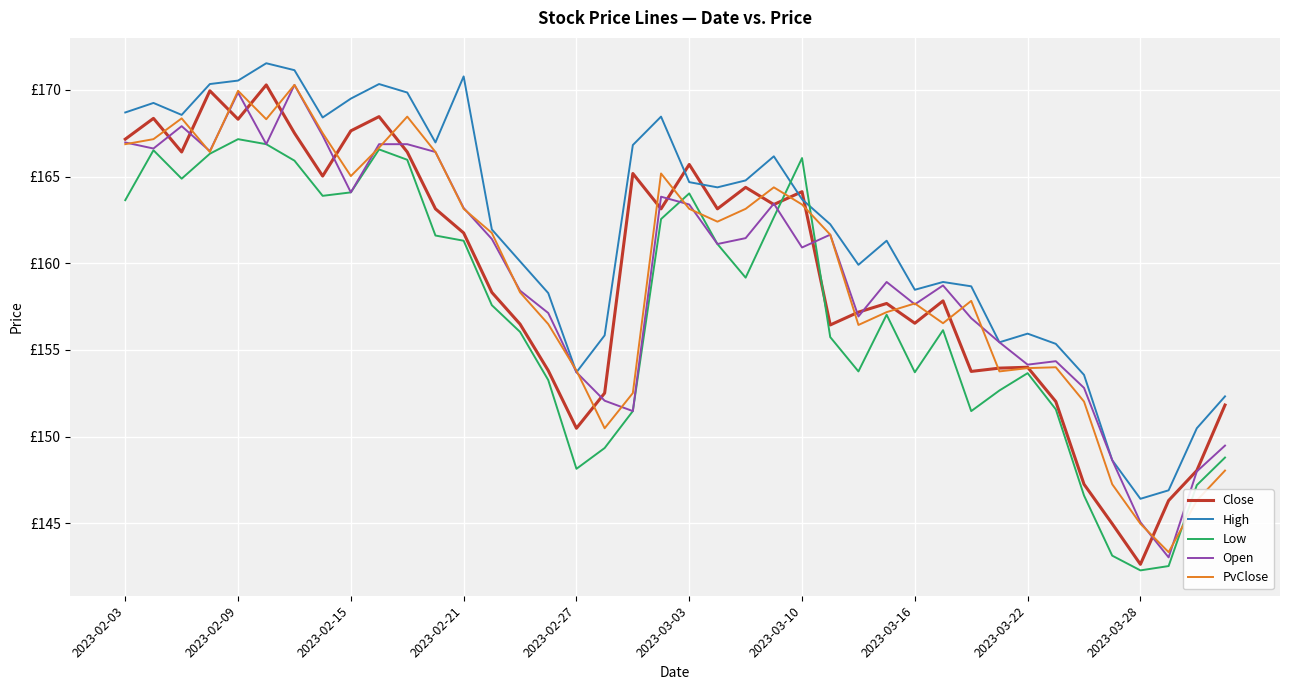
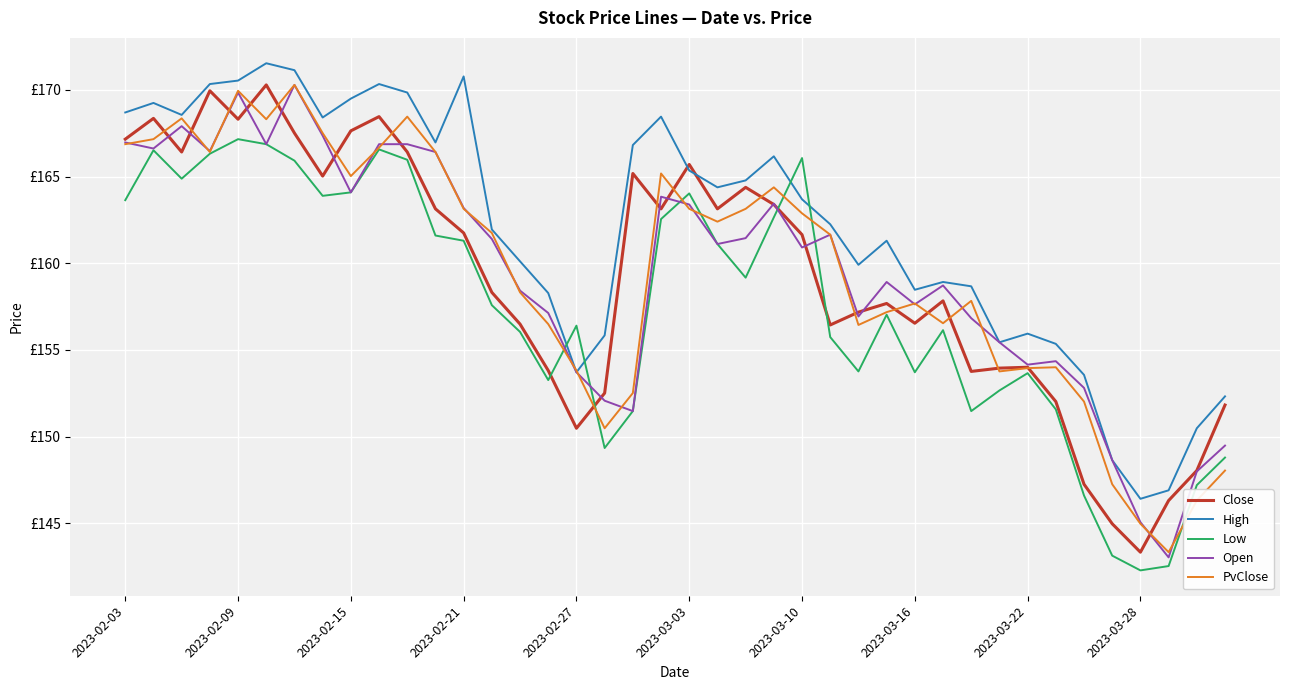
  {
    "Close": {
      "2023-02-03": "£167.2",
      "2023-02-09": "£168.3",
      "2023-02-15": "£167.6",
      "2023-02-21": "£161.8",
      "2023-02-27": "£150.5",
      "2023-03-03": "£165.7",
-     "2023-03-10": "£164.1",
+     "2023-03-10": "£161.7",
      "2023-03-16": "£156.5",
-     "2023-03-28": "£142.6"
+     "2023-03-28": "£143.3"
    },
    "High": {
      "2023-02-03": "£168.7",
      "2023-02-09": "£170.5",
      "2023-02-15": "£169.5",
      "2023-02-21": "£170.8",
-     "2023-03-03": "£164.7",
+     "2023-03-03": "£165.4",
      "2023-03-10": "£163.7",
      "2023-03-16": "£158.5",
      "2023-03-22": "£155.9",
      "2023-03-28": "£146.4"
    },
    "Low": {
      "2023-02-03": "£163.6",
      "2023-02-09": "£167.2",
      "2023-02-21": "£161.3",
-     "2023-02-27": "£148.1",
+     "2023-02-27": "£156.4",
      "2023-03-03": "£164.0",
      "2023-03-10": "£166.1",
      "2023-03-16": "£153.7",
      "2023-03-22": "£153.7",
      "2023-03-28": "£142.3"
    },
    "Open": {
      "2023-03-03": "£163.4",
      "2023-03-10": "£160.9",
      "2023-03-22": "£154.2"
    },
    "PvClose": {
      "2023-02-15": "£165.0",
      "2023-03-03": "£163.1",
-     "2023-03-10": "£163.4"
+     "2023-03-10": "£162.9"
    }
  }
